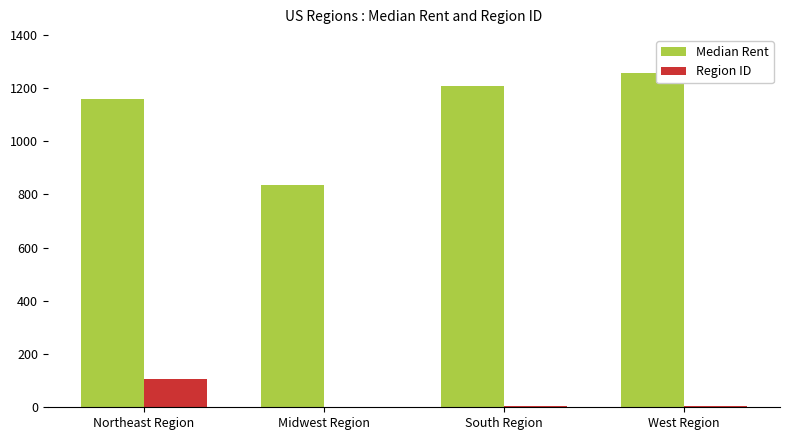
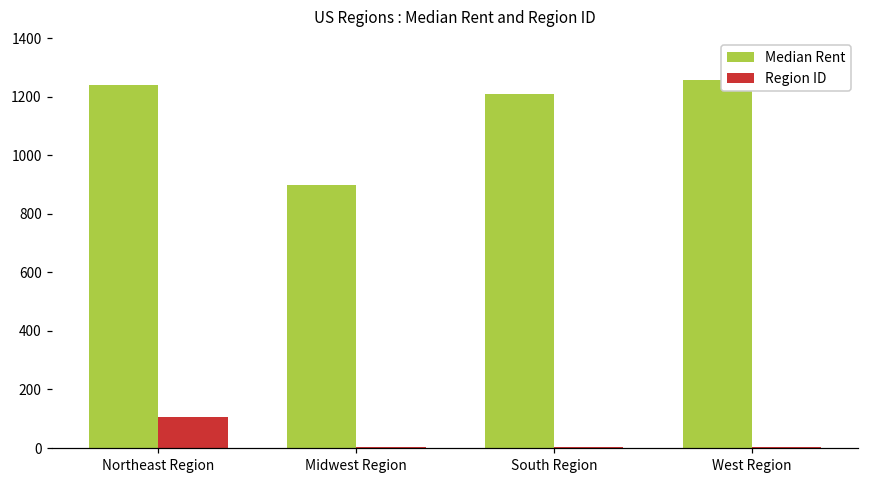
  {
    "Median Rent": {
-     "Northeast Region": 1160,
-     "Midwest Region": 840,
+     "Northeast Region": 1240,
+     "Midwest Region": 900,
      "South Region": 1210,
      "West Region": 1260
    },
    "Region ID": {
      "Northeast Region": 110
    }
  }
